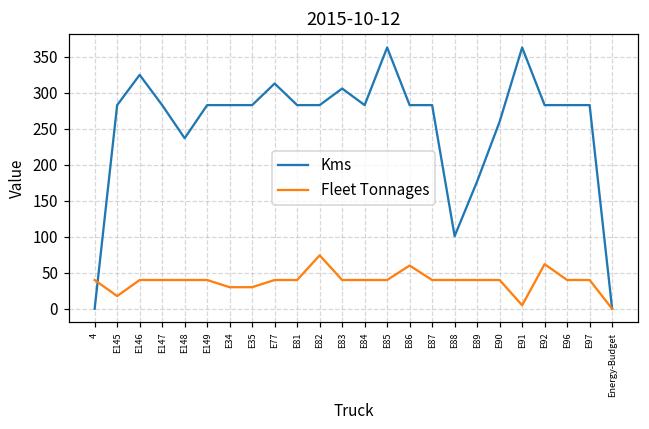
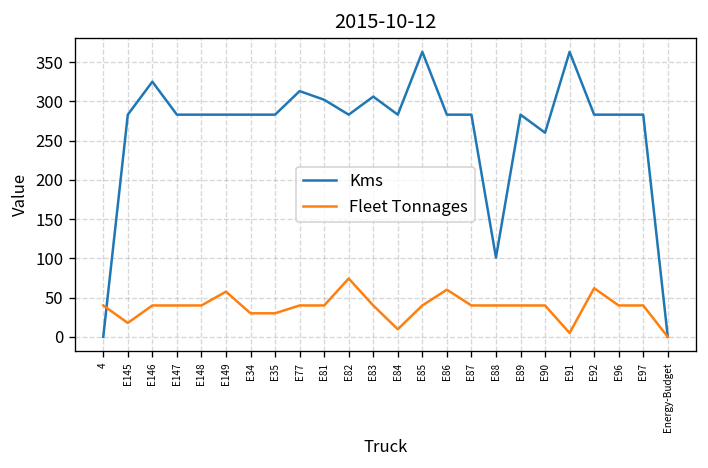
  {
    "Kms": {
      "4": 0,
      "E145": 280,
      "E146": 330,
      "E147": 280,
-     "E148": 240,
+     "E148": 280,
      "E149": 280,
      "E34": 280,
      "E35": 280,
      "E77": 310,
-     "E81": 280,
+     "E81": 300,
      "E82": 280,
      "E83": 310,
      "E84": 280,
      "E85": 360,
      "E86": 280,
      "E87": 280,
      "E88": 100,
-     "E89": 180,
+     "E89": 280,
      "E90": 260,
      "E91": 360,
      "E92": 280,
      "E96": 280,
      "E97": 280
    },
    "Fleet Tonnages": {
      "4": 40,
      "E145": 20,
      "E146": 40,
      "E147": 40,
      "E148": 40,
-     "E149": 40,
+     "E149": 60,
      "E34": 30,
      "E35": 30,
      "E77": 40,
      "E81": 40,
      "E82": 70,
      "E83": 40,
-     "E84": 40,
+     "E84": 10,
      "E85": 40,
      "E86": 60,
      "E87": 40,
      "E88": 40,
      "E89": 40,
      "E90": 40,
      "E91": 0,
      "E92": 60,
      "E96": 40,
      "E97": 40
    }
  }
